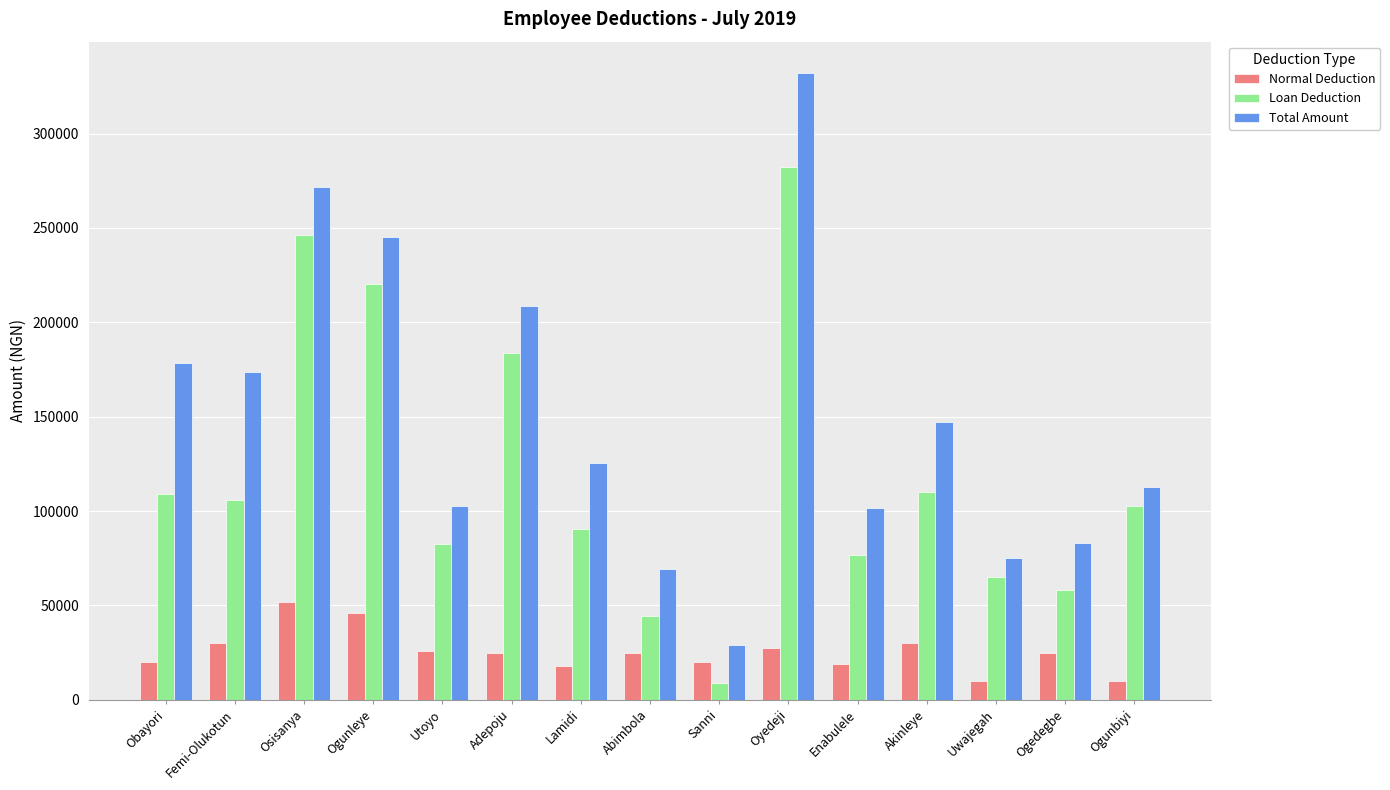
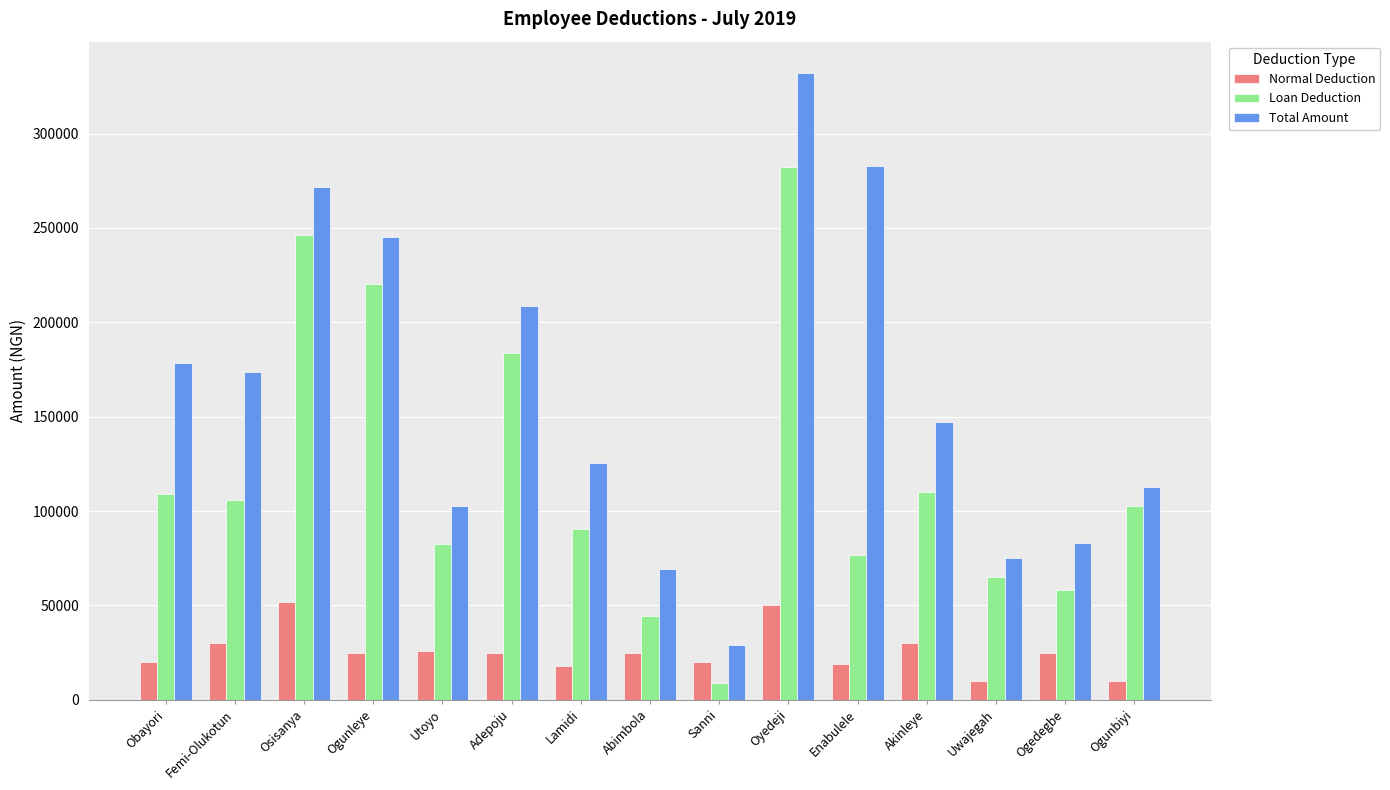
  {
    "Normal Deduction": {
      "Obayori": 20000,
      "Femi-Olukotun": 30000,
      "Osisanya": 52000,
-     "Ogunleye": 46000,
+     "Ogunleye": 25000,
      "Utoyo": 26000,
      "Adepoju": 25000,
      "Lamidi": 18000,
      "Abimbola": 25000,
      "Sanni": 20000,
-     "Oyedeji": 27000,
+     "Oyedeji": 50000,
      "Enabulele": 19000,
      "Akinleye": 30000,
      "Uwajegah": 10000,
      "Ogedegbe": 25000,
      "Ogunbiyi": 10000
    },
    "Loan Deduction": {
      "Obayori": 109000,
      "Femi-Olukotun": 106000,
      "Osisanya": 246000,
      "Ogunleye": 220000,
      "Utoyo": 82000,
      "Adepoju": 184000,
      "Lamidi": 90000,
      "Abimbola": 44000,
      "Sanni": 9000,
      "Oyedeji": 282000,
      "Enabulele": 76000,
      "Akinleye": 110000,
      "Uwajegah": 65000,
      "Ogedegbe": 58000,
      "Ogunbiyi": 103000
    },
    "Total Amount": {
      "Obayori": 178000,
      "Femi-Olukotun": 173000,
      "Osisanya": 271000,
      "Ogunleye": 245000,
      "Utoyo": 102000,
      "Adepoju": 209000,
      "Lamidi": 125000,
      "Abimbola": 69000,
      "Sanni": 29000,
      "Oyedeji": 332000,
-     "Enabulele": 101000,
+     "Enabulele": 283000,
      "Akinleye": 147000,
      "Uwajegah": 75000,
      "Ogedegbe": 83000,
      "Ogunbiyi": 113000
    }
  }
